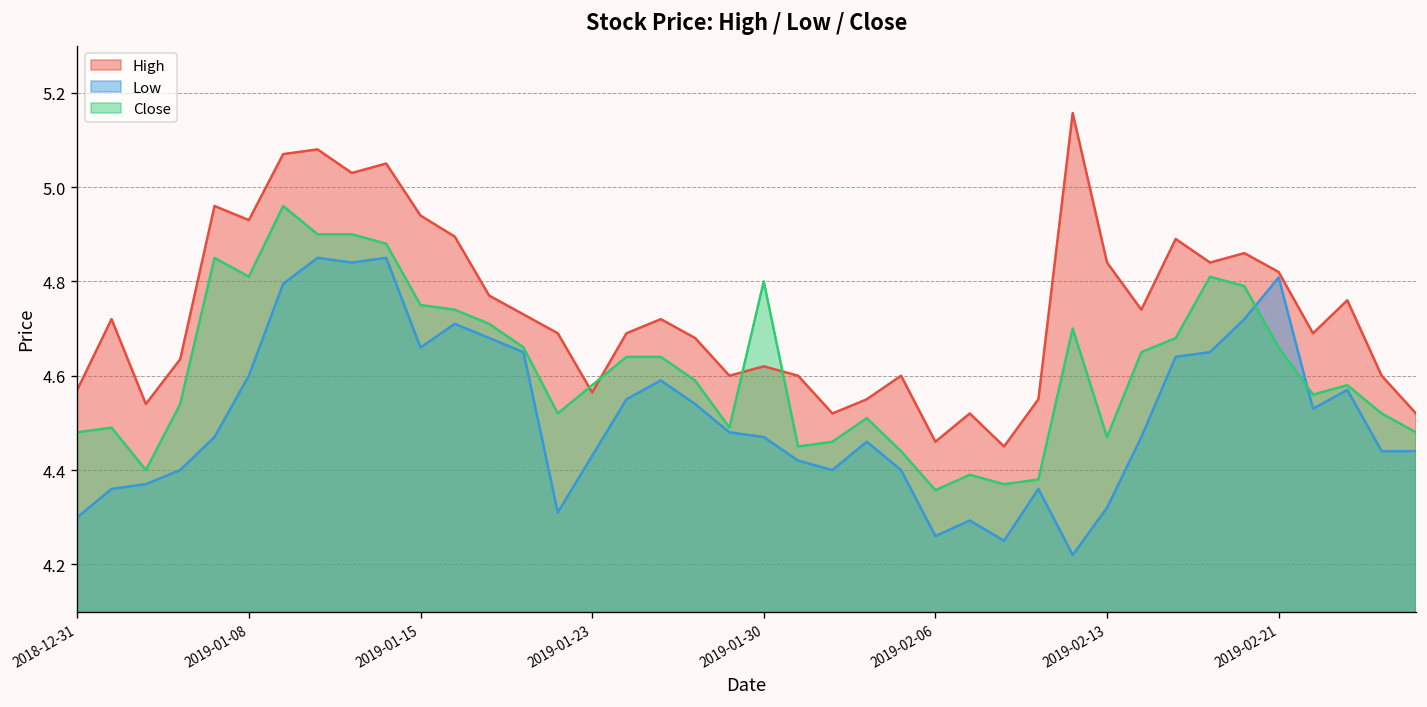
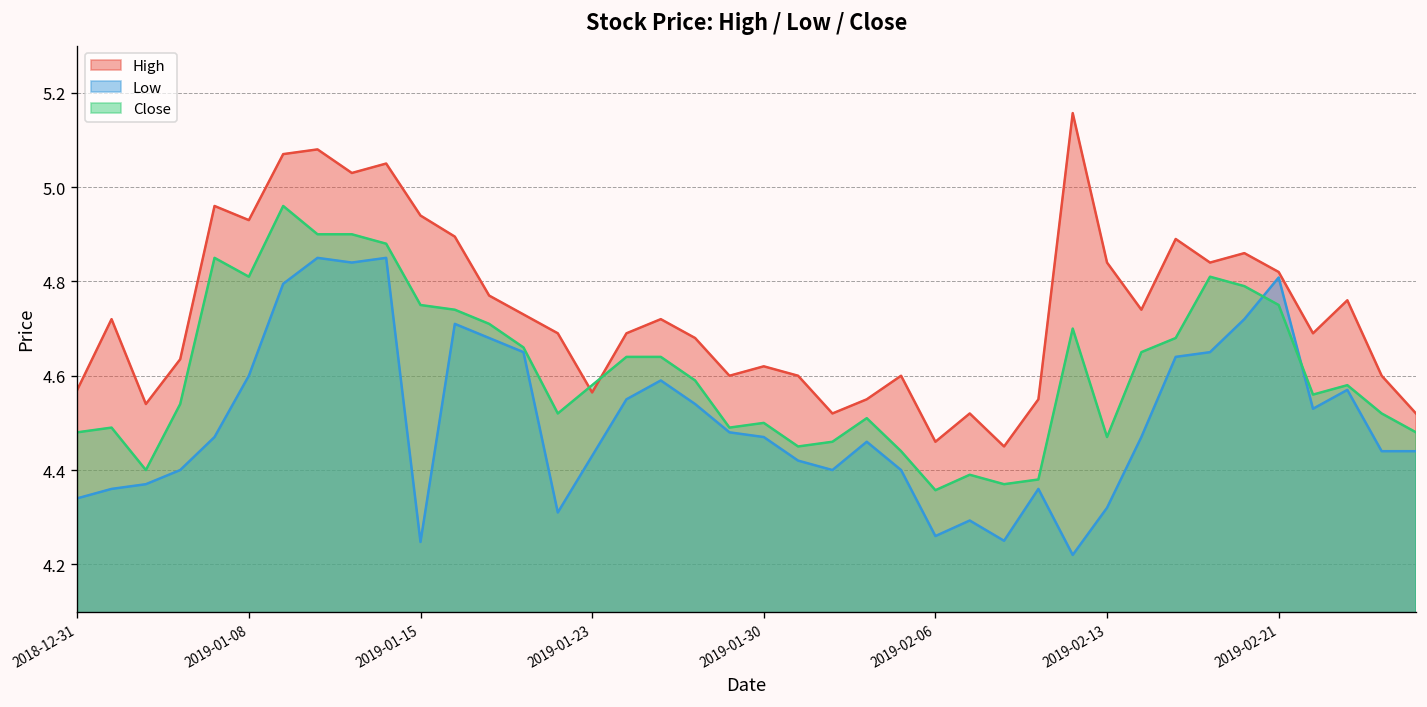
  {
    "High": {
      "2018-12-31": 4.57,
      "2019-01-08": 4.93,
      "2019-01-15": 4.94,
      "2019-01-23": 4.56,
      "2019-01-30": 4.62,
      "2019-02-06": 4.46,
      "2019-02-13": 4.84,
      "2019-02-21": 4.82
    },
    "Low": {
-     "2018-12-31": 4.30,
+     "2018-12-31": 4.34,
      "2019-01-08": 4.60,
-     "2019-01-15": 4.66,
+     "2019-01-15": 4.25,
      "2019-01-23": 4.43,
      "2019-01-30": 4.47,
      "2019-02-06": 4.26,
      "2019-02-13": 4.32,
      "2019-02-21": 4.81
    },
    "Close": {
      "2018-12-31": 4.48,
      "2019-01-08": 4.81,
      "2019-01-15": 4.75,
      "2019-01-23": 4.58,
-     "2019-01-30": 4.8,
+     "2019-01-30": 4.5,
      "2019-02-06": 4.36,
      "2019-02-13": 4.47,
-     "2019-02-21": 4.66
+     "2019-02-21": 4.75
    }
  }
